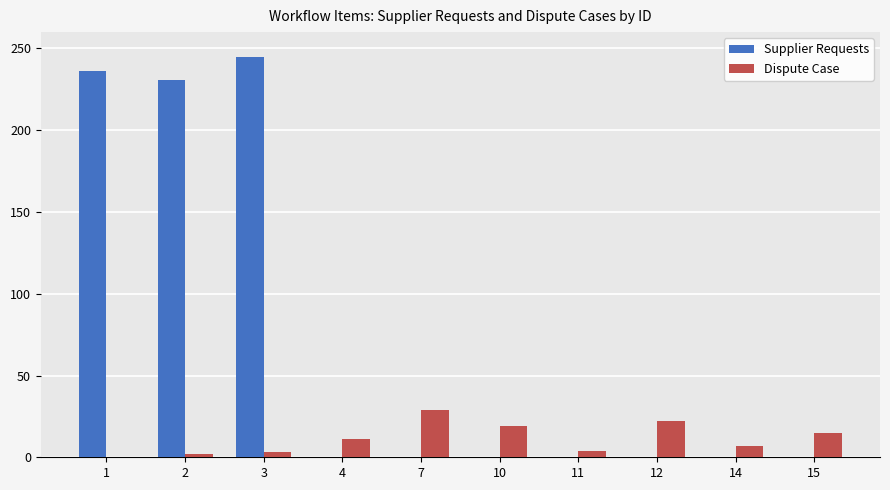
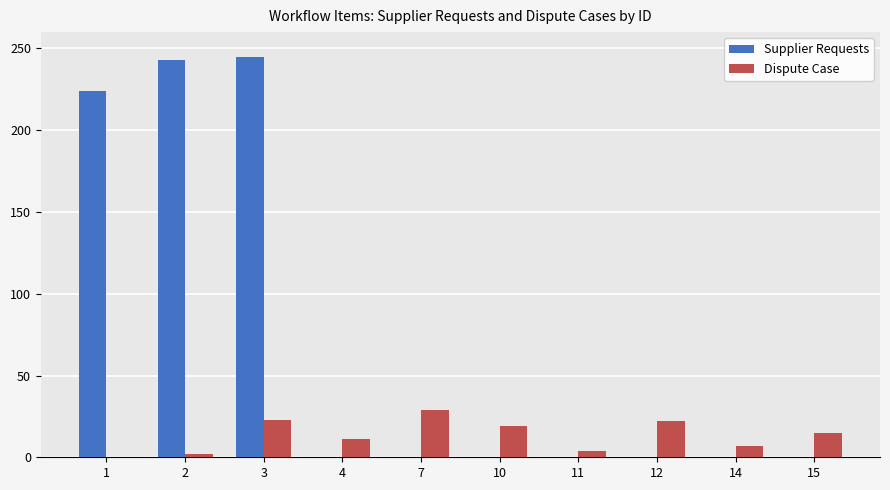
  {
    "Supplier Requests": {
-     "1": 236,
-     "2": 231,
+     "1": 224,
+     "2": 243,
      "3": 245,
      "4": 0,
      "7": 0,
      "10": 0,
      "11": 0,
      "12": 0,
      "14": 0,
      "15": 0
    },
    "Dispute Case": {
      "1": 0,
      "2": 2,
-     "3": 3,
+     "3": 23,
      "4": 11,
      "7": 29,
      "10": 19,
      "11": 4,
      "12": 22,
      "14": 7,
      "15": 15
    }
  }
